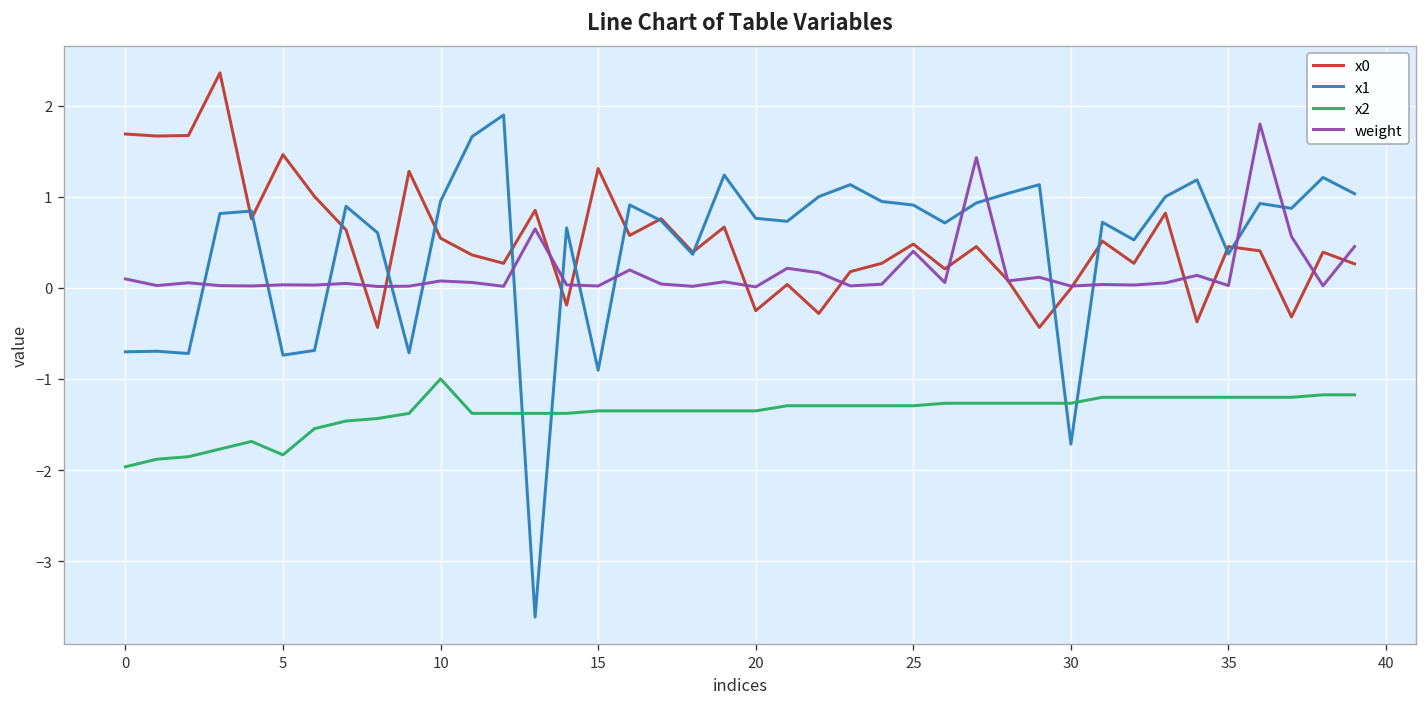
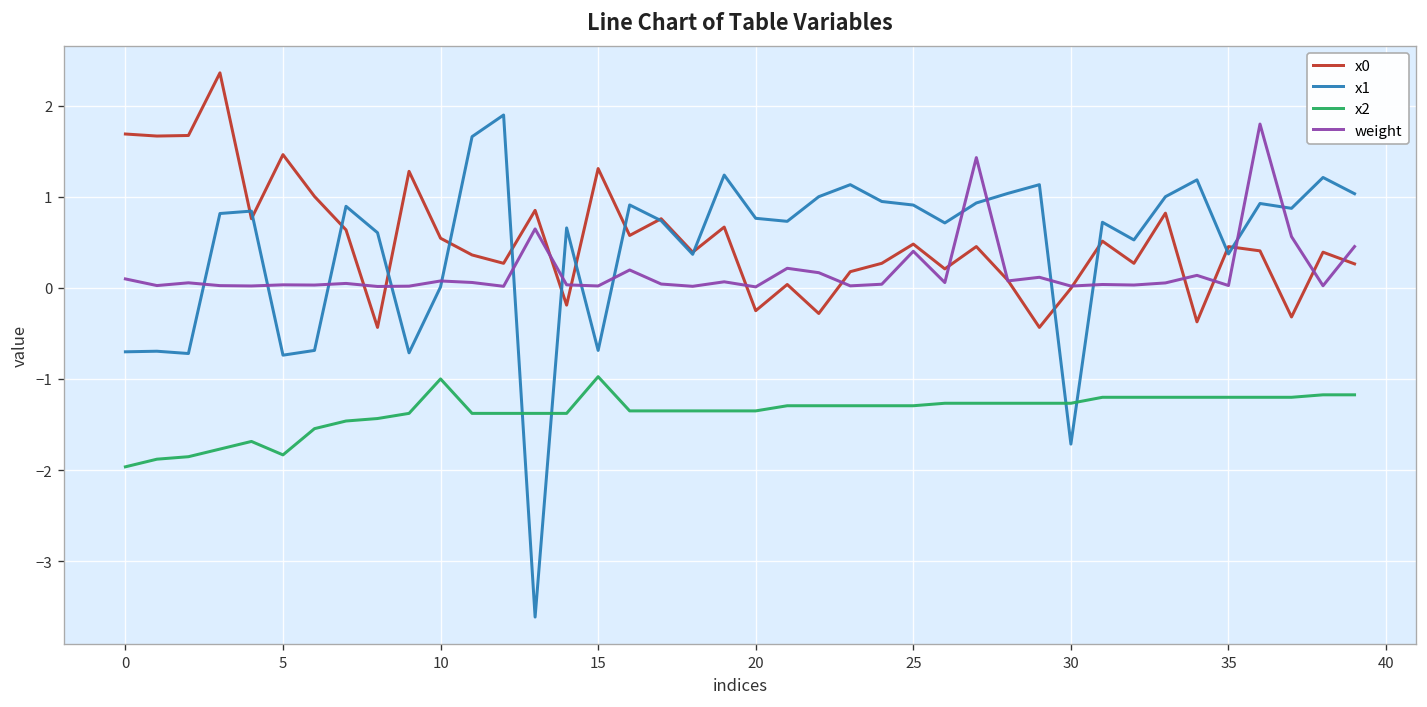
  {
    "x0": {
      "0": 1.7,
      "5": 1.5,
      "10": 0.5,
      "15": 1.3,
      "20": -0.3,
      "25": 0.5,
      "35": 0.5
    },
    "x1": {
      "0": -0.7,
      "5": -0.7,
-     "10": 1.0,
-     "15": -0.9,
+     "10": 0.0,
+     "15": -0.7,
      "20": 0.8,
      "25": 0.9,
      "30": -1.7,
      "35": 0.4
    },
    "x2": {
      "0": -2.0,
      "5": -1.8,
      "10": -1.0,
-     "15": -1.4,
+     "15": -1.0,
      "20": -1.4,
      "25": -1.3,
      "30": -1.3,
      "35": -1.2
    },
    "weight": {
      "0": 0.1,
      "5": 0.0,
      "10": 0.1,
      "15": 0.0,
      "20": 0.0,
      "25": 0.4,
      "35": 0.0
    }
  }
